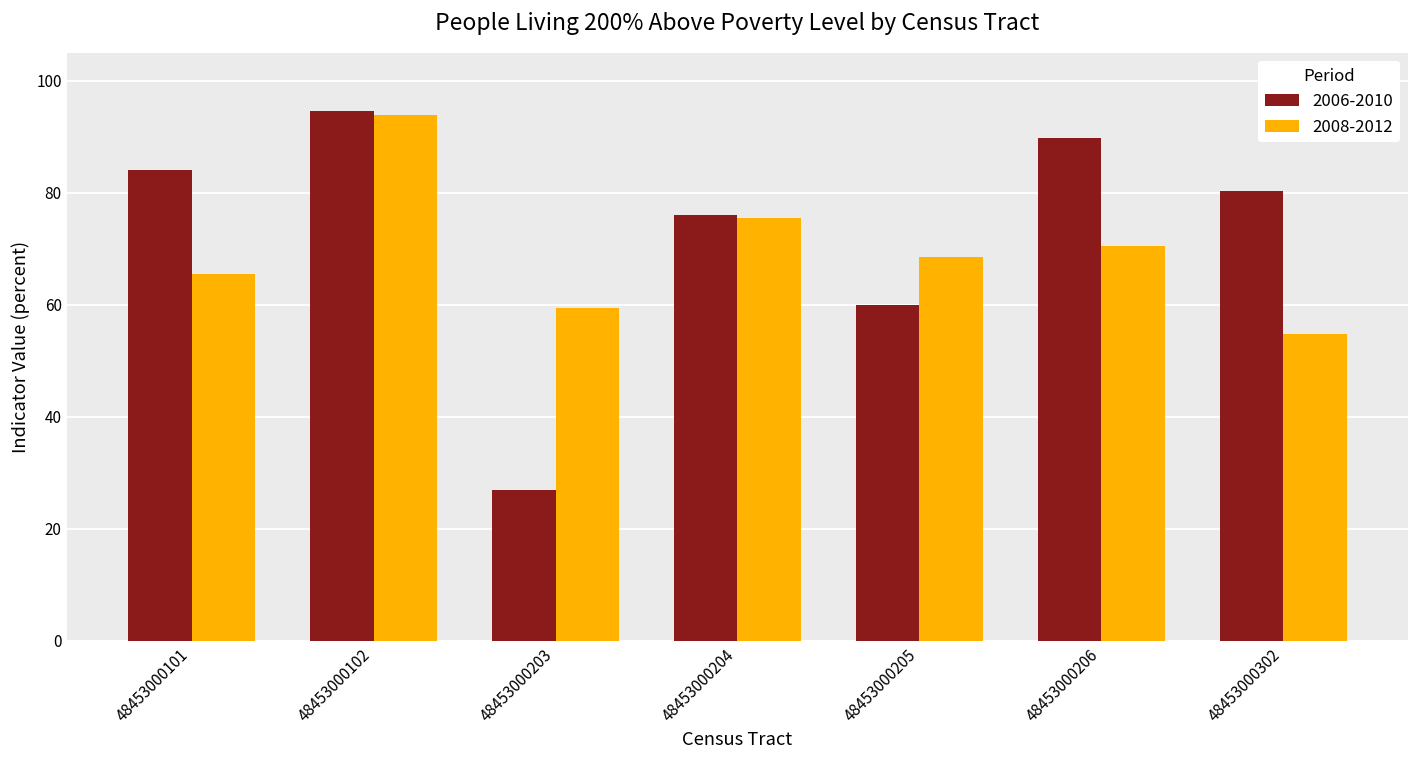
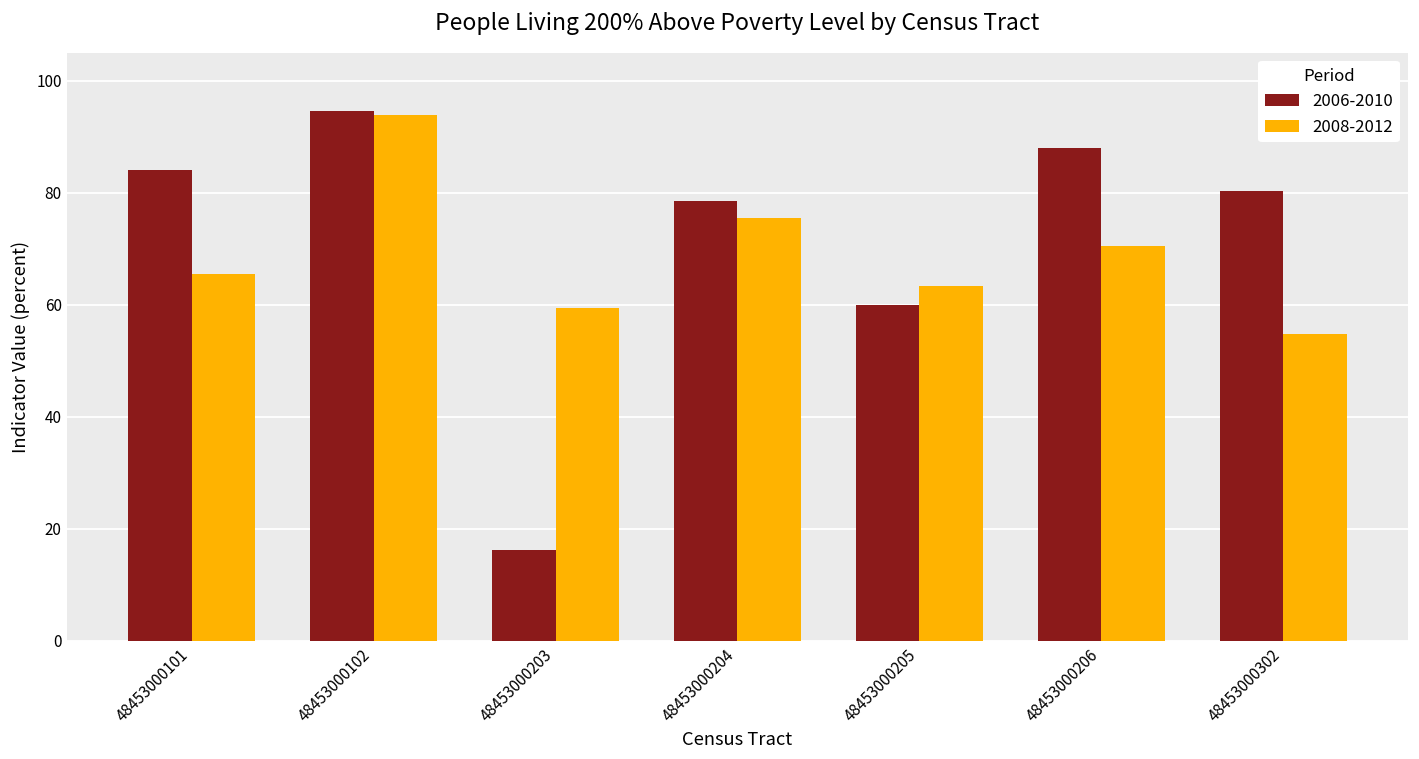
  {
    "2006-2010": {
      "48453000101": 84,
      "48453000102": 95,
-     "48453000203": 27,
-     "48453000204": 76,
+     "48453000203": 16,
+     "48453000204": 79,
      "48453000205": 60,
-     "48453000206": 90,
+     "48453000206": 88,
      "48453000302": 80
    },
    "2008-2012": {
      "48453000101": 65,
      "48453000102": 94,
      "48453000203": 59,
      "48453000204": 76,
-     "48453000205": 69,
+     "48453000205": 63,
      "48453000206": 71,
      "48453000302": 55
    }
  }
